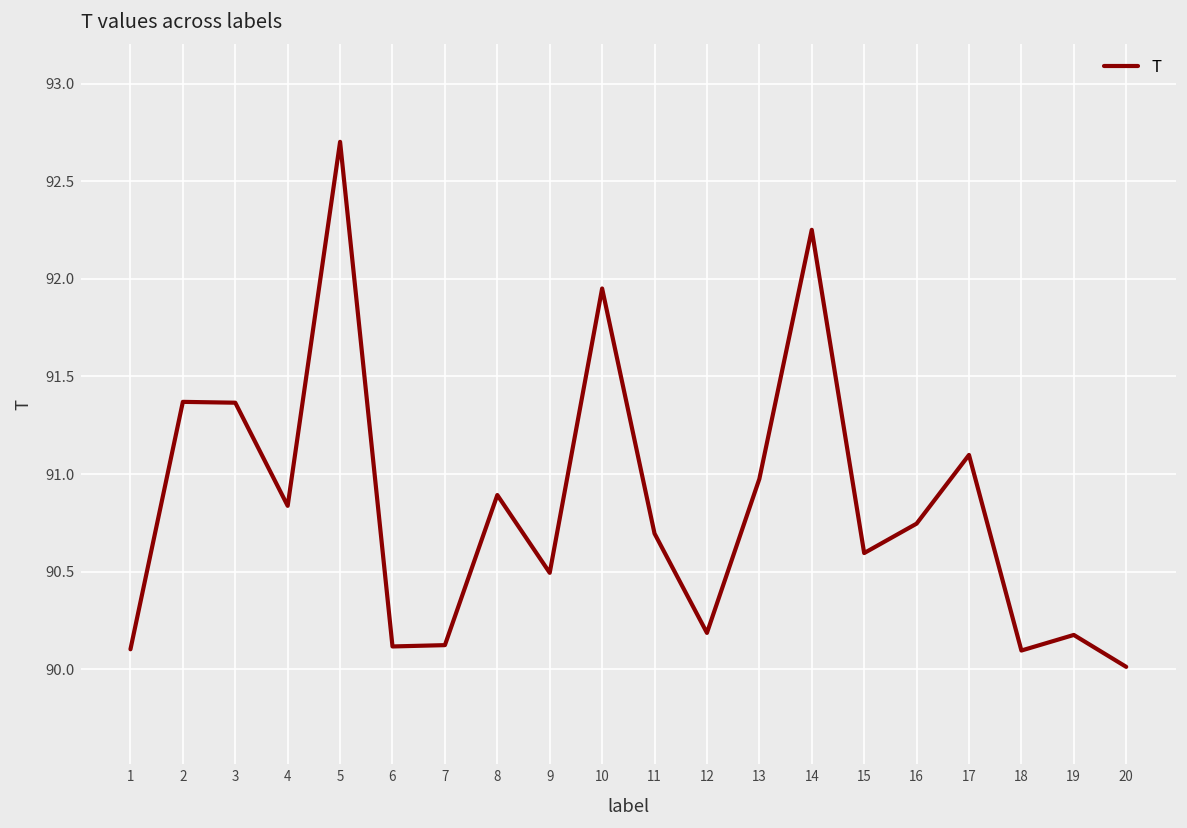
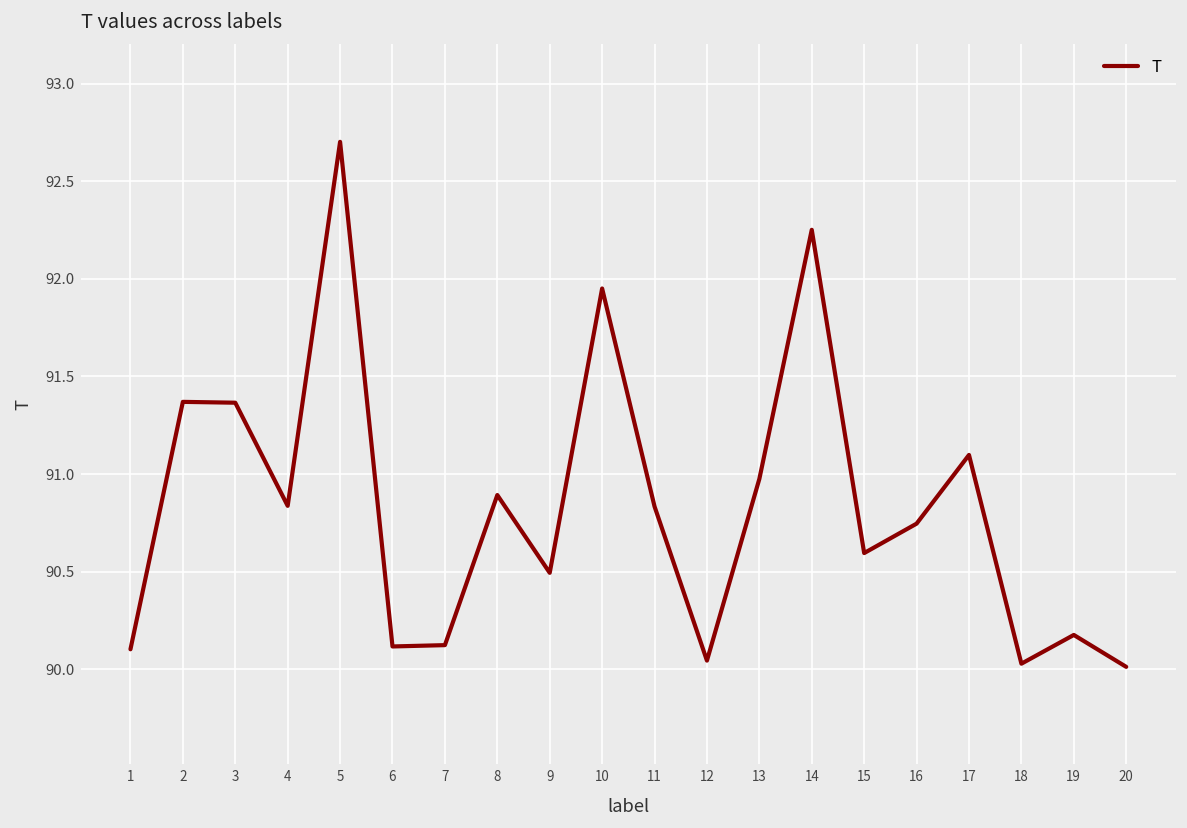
  {
    "1": 90.10,
    "2": 91.37,
    "3": 91.37,
    "4": 90.84,
    "5": 92.70,
    "6": 90.12,
    "7": 90.12,
    "8": 90.89,
    "9": 90.49,
    "10": 91.95,
-   "11": 90.70,
-   "12": 90.19,
+   "11": 90.83,
+   "12": 90.04,
    "13": 90.97,
    "14": 92.25,
    "15": 90.59,
    "16": 90.75,
    "17": 91.10,
-   "18": 90.10,
+   "18": 90.03,
    "19": 90.18,
    "20": 90.01
  }
